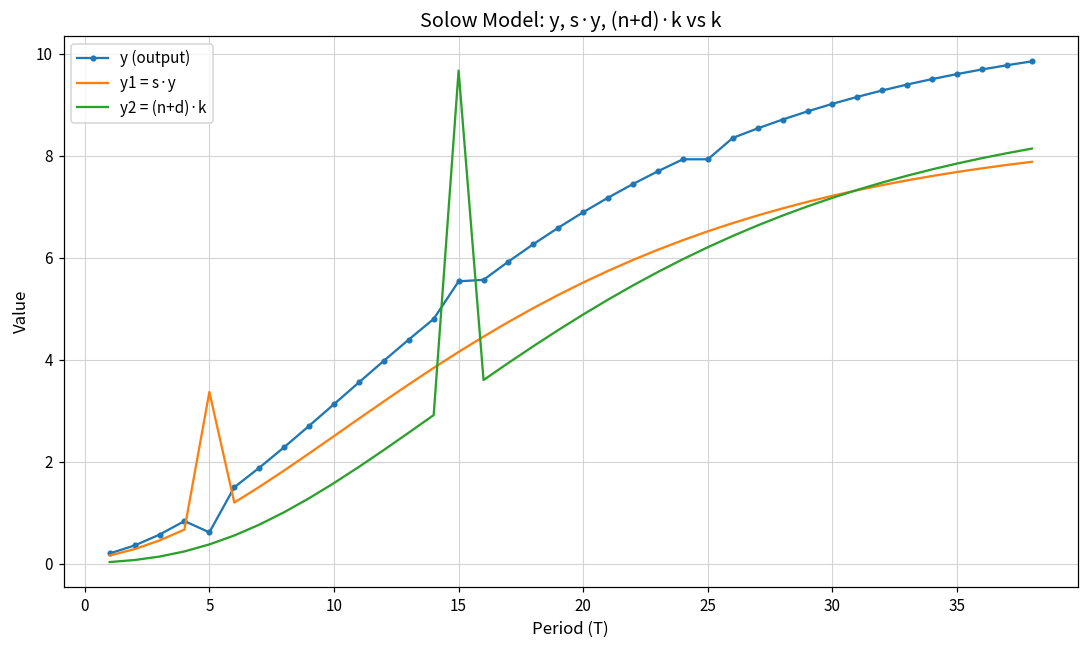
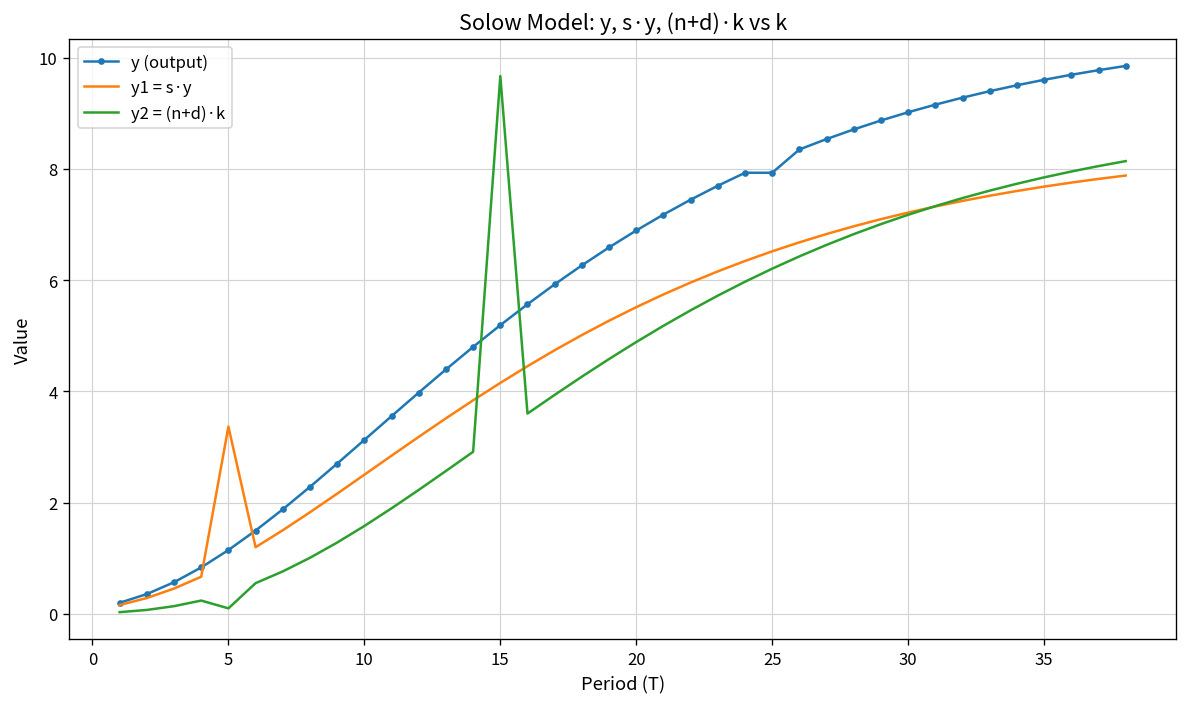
  {
    "y (output)": {
-     "5": 0.6,
+     "5": 1.1,
      "10": 3.1,
-     "15": 5.5,
+     "15": 5.2,
      "20": 6.9,
      "25": 7.9,
      "30": 9.0,
      "35": 9.6
    },
    "y1 = s·y": {
      "5": 3.4,
      "10": 2.5,
      "15": 4.2,
      "20": 5.5,
      "25": 6.5,
      "35": 7.7
    },
    "y2 = (n+d)·k": {
-     "5": 0.4,
+     "5": 0.1,
      "10": 1.6,
      "15": 9.7,
      "20": 4.9,
      "25": 6.2,
      "35": 7.8
    }
  }
